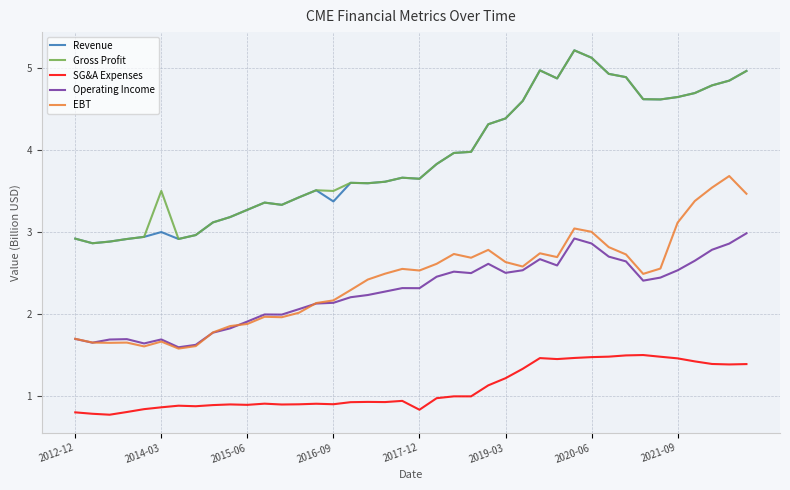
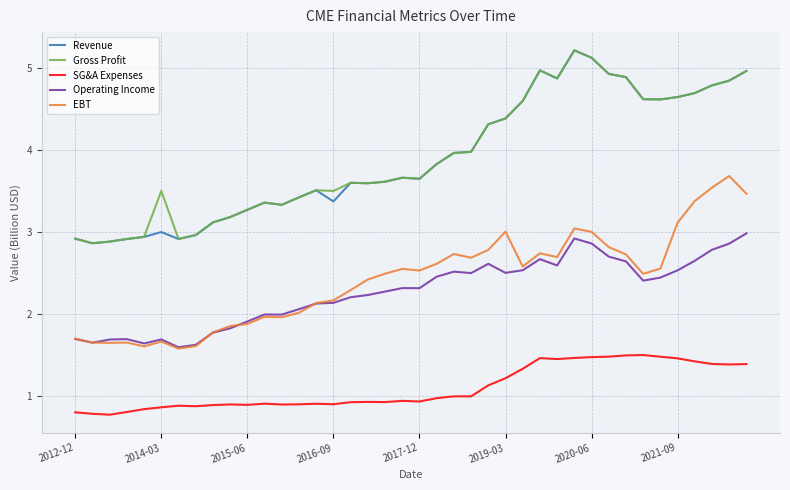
  {
    "Revenue": {
      "2014-03": 3.0,
      "2016-09": 3.4
    },
    "Gross Profit": {
      "2014-03": 3.5,
      "2016-09": 3.5
    },
    "SG&A Expenses": {
      "2012-12": 0.8,
      "2014-03": 0.9,
      "2015-06": 0.9,
      "2016-09": 0.9,
-     "2017-12": 0.8,
+     "2017-12": 0.9,
      "2019-03": 1.2,
      "2020-06": 1.5,
      "2021-09": 1.5
    },
    "Operating Income": {
      "2017-12": 2.3,
      "2019-03": 2.5,
      "2020-06": 2.9,
      "2021-09": 2.5
    },
    "EBT": {
      "2017-12": 2.5,
-     "2019-03": 2.6,
+     "2019-03": 3.0,
      "2020-06": 3.0,
      "2021-09": 3.1
    }
  }
